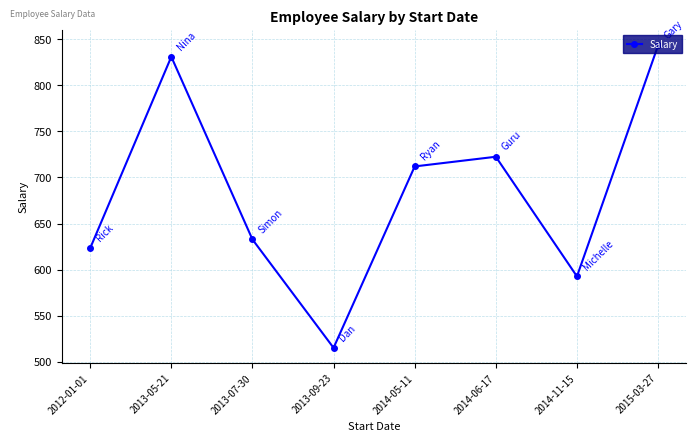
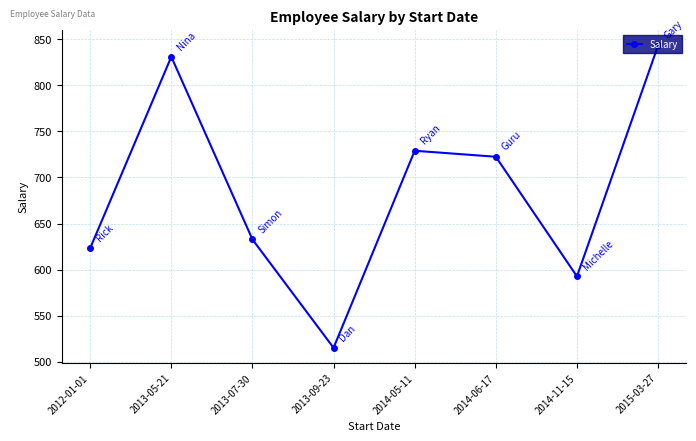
  {
    "2012-01-01": 620,
    "2013-05-21": 830,
    "2013-07-30": 630,
    "2013-09-23": 520,
-   "2014-05-11": 710,
+   "2014-05-11": 730,
    "2014-06-17": 720,
    "2014-11-15": 590
  }
